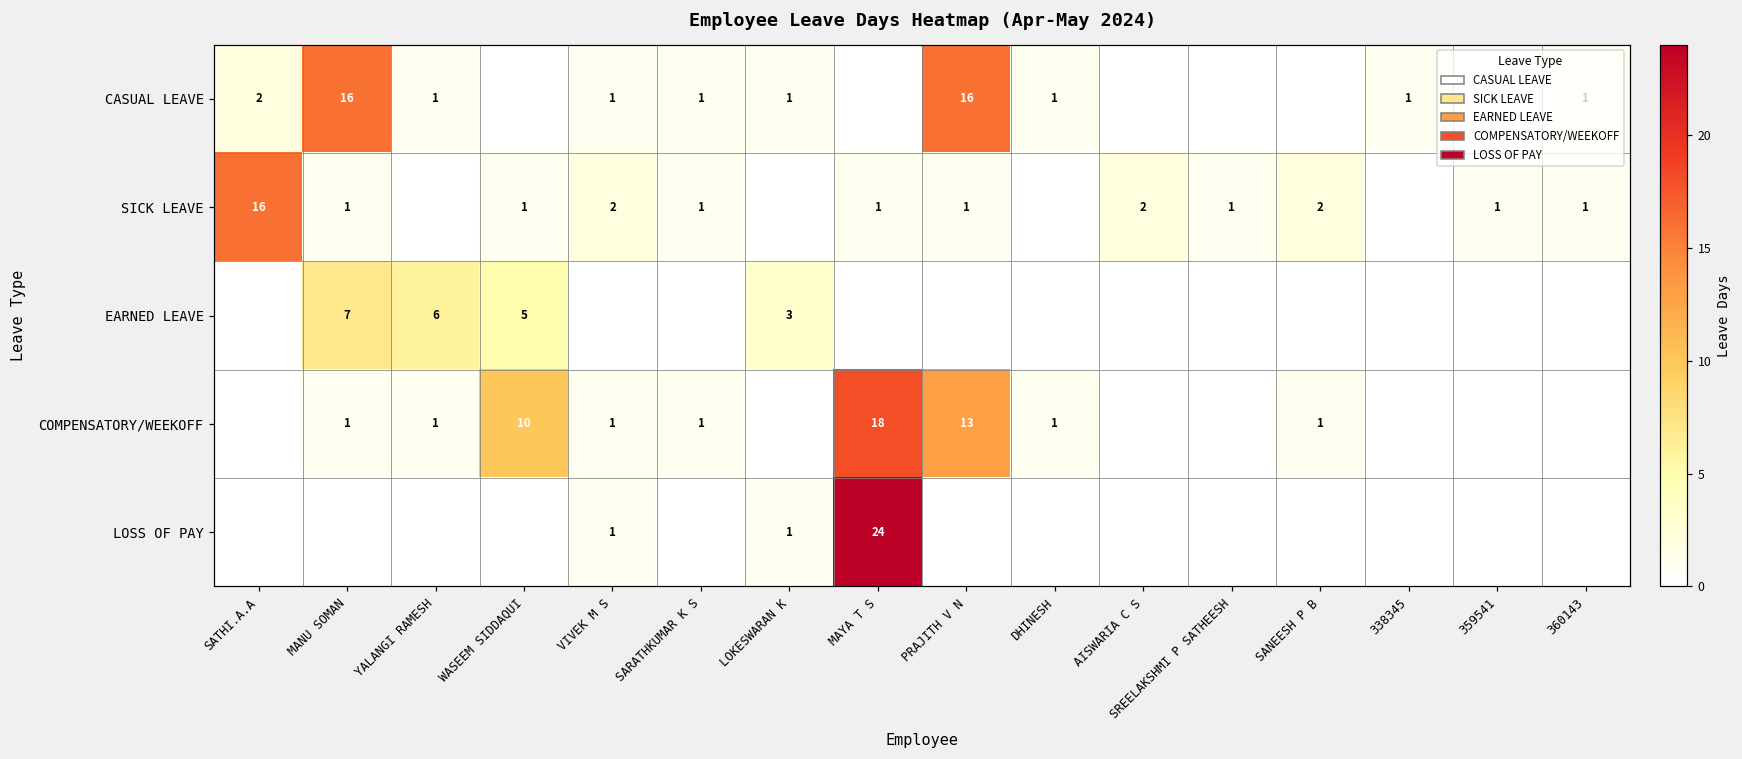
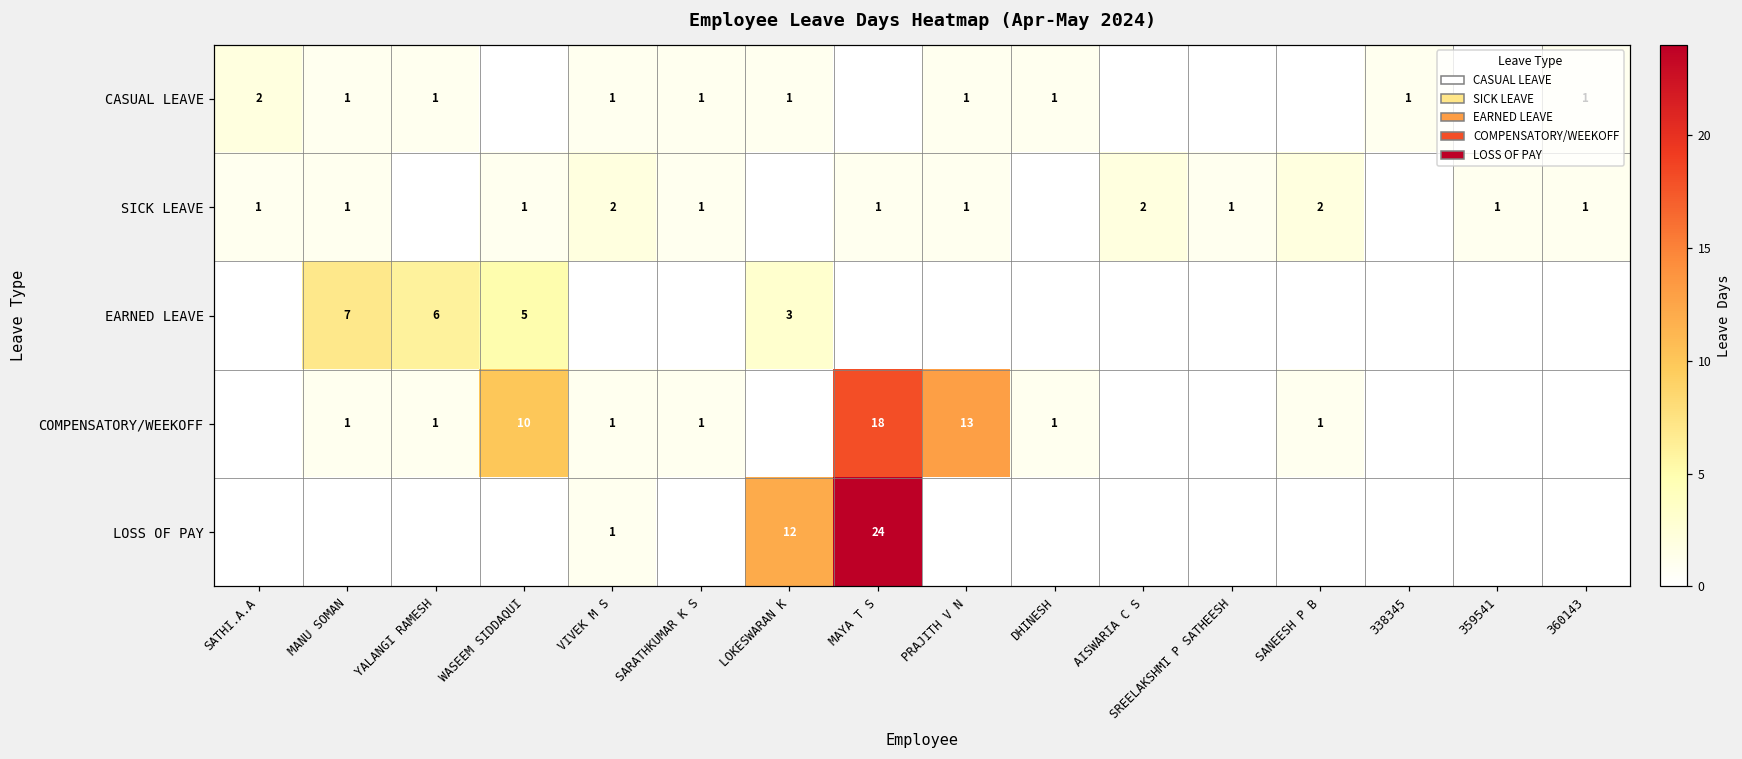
  {
    "CASUAL LEAVE": {
      "SATHI.A.A": 2,
-     "MANU SOMAN": 16,
+     "MANU SOMAN": 1,
      "YALANGI RAMESH": 1,
      "VIVEK M S": 1,
      "SARATHKUMAR K S": 1,
      "LOKESWARAN K": 1,
-     "PRAJITH V N": 16,
+     "PRAJITH V N": 1,
      "DHINESH": 1,
      "338345": 1
    },
    "SICK LEAVE": {
-     "SATHI.A.A": 16,
+     "SATHI.A.A": 1,
      "MANU SOMAN": 1,
      "WASEEM SIDDAQUI": 1,
      "VIVEK M S": 2,
      "SARATHKUMAR K S": 1,
      "MAYA T S": 1,
      "PRAJITH V N": 1,
      "AISWARIA C S": 2,
      "SREELAKSHMI P SATHEESH": 1,
      "SANEESH P B": 2,
      "359541": 1,
      "360143": 1
    },
    "EARNED LEAVE": {
      "MANU SOMAN": 7,
      "YALANGI RAMESH": 6,
      "WASEEM SIDDAQUI": 5,
      "LOKESWARAN K": 3
    },
    "COMPENSATORY/WEEKOFF": {
      "MANU SOMAN": 1,
      "YALANGI RAMESH": 1,
      "WASEEM SIDDAQUI": 10,
      "VIVEK M S": 1,
      "SARATHKUMAR K S": 1,
      "MAYA T S": 18,
      "PRAJITH V N": 13,
      "DHINESH": 1,
      "SANEESH P B": 1
    },
    "LOSS OF PAY": {
      "VIVEK M S": 1,
-     "LOKESWARAN K": 1,
+     "LOKESWARAN K": 12,
      "MAYA T S": 24
    }
  }
